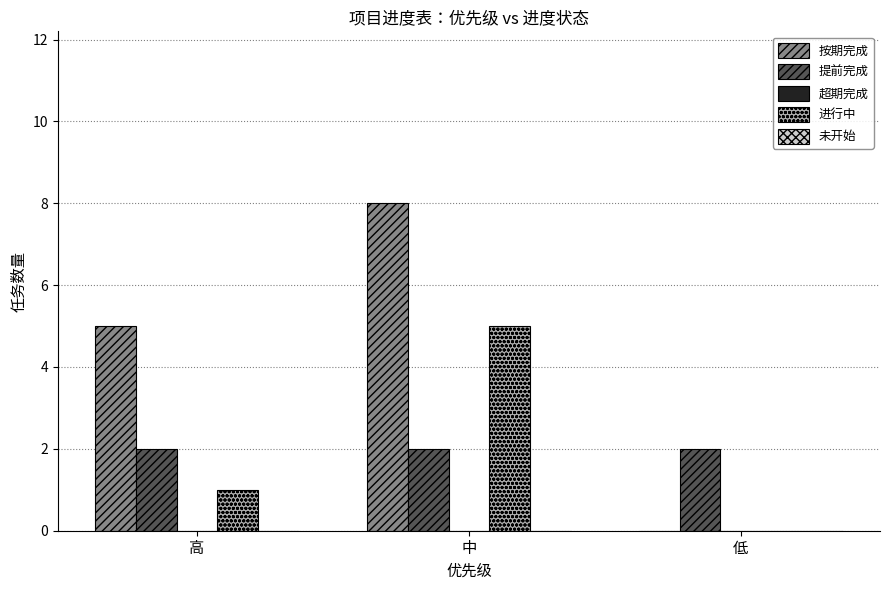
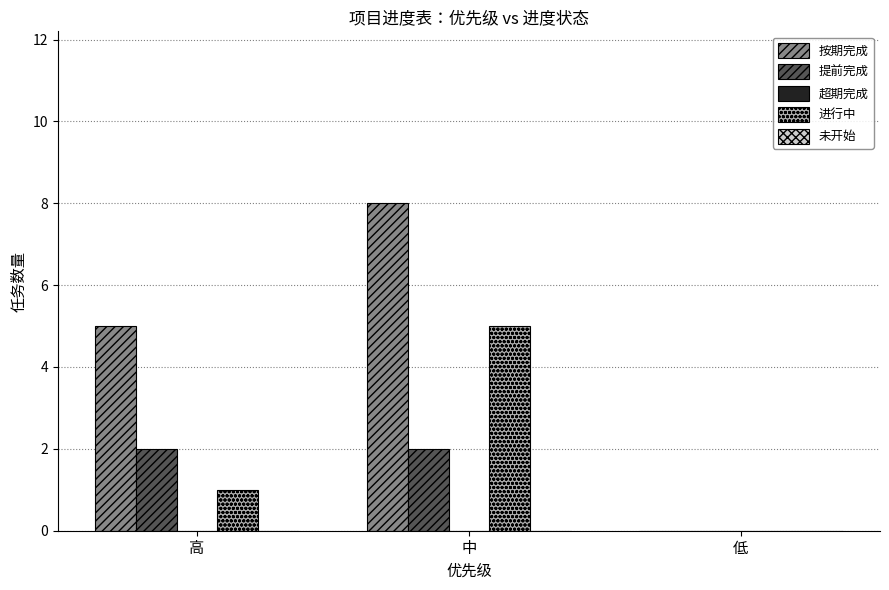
  {
    "提前完成": {
      "高": 2,
      "中": 2,
-     "低": 2
+     "低": 0
    },
    "超期完成": {
      "高": 0,
      "中": 0,
      "低": 0
    }
  }
